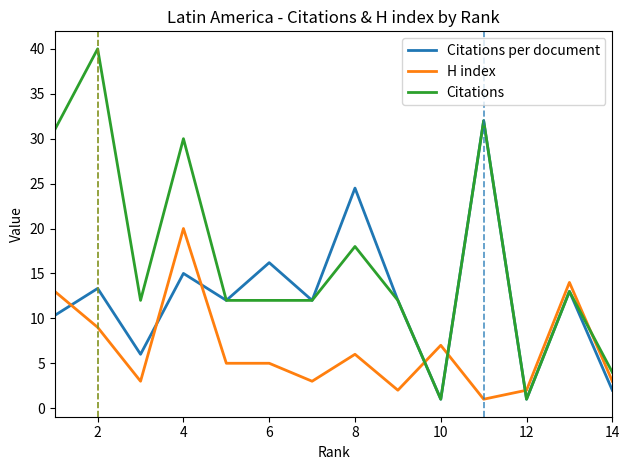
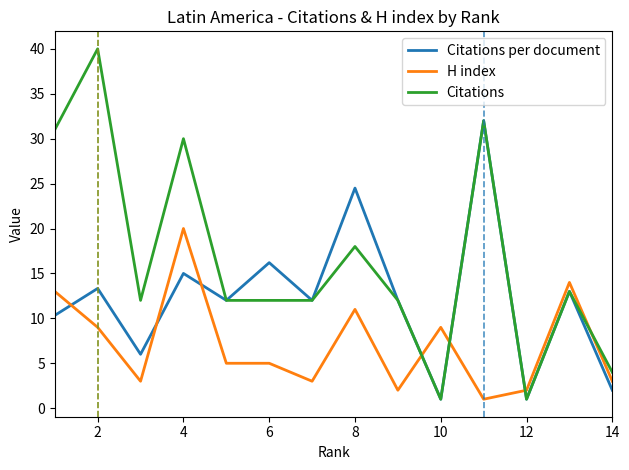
  {
    "Citations per document": {
      "2": 13,
      "4": 15,
      "6": 16,
      "8": 25,
      "14": 2
    },
    "H index": {
      "2": 9,
      "4": 20,
      "6": 5,
-     "8": 6,
-     "10": 7,
+     "8": 11,
+     "10": 9,
      "12": 2,
      "14": 3
    },
    "Citations": {
      "2": 40,
      "4": 30,
      "6": 12,
      "8": 18,
      "14": 4
    }
  }
